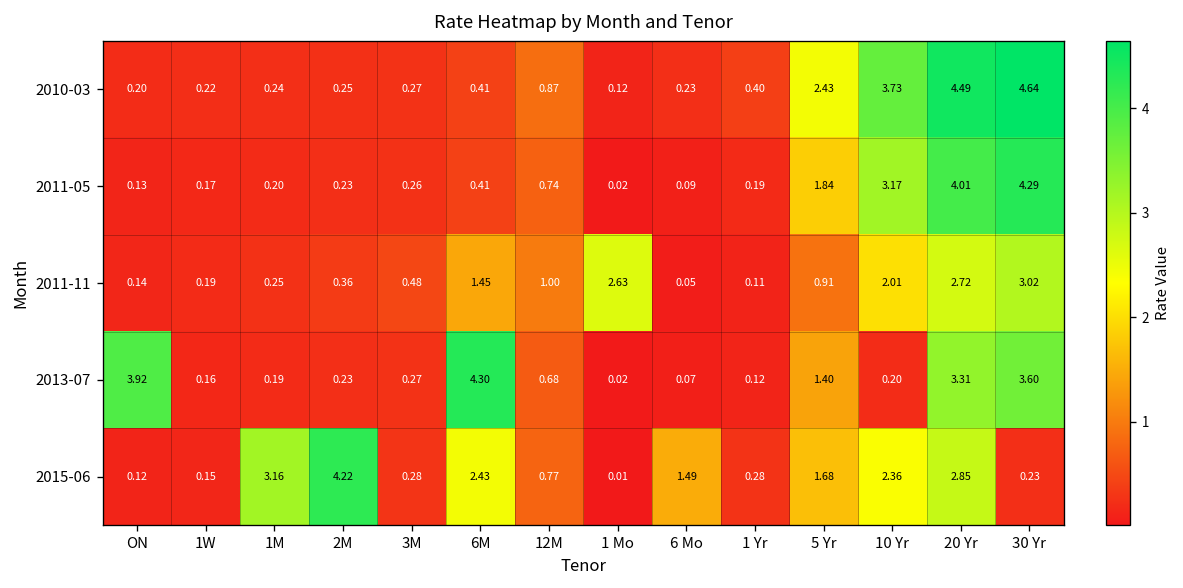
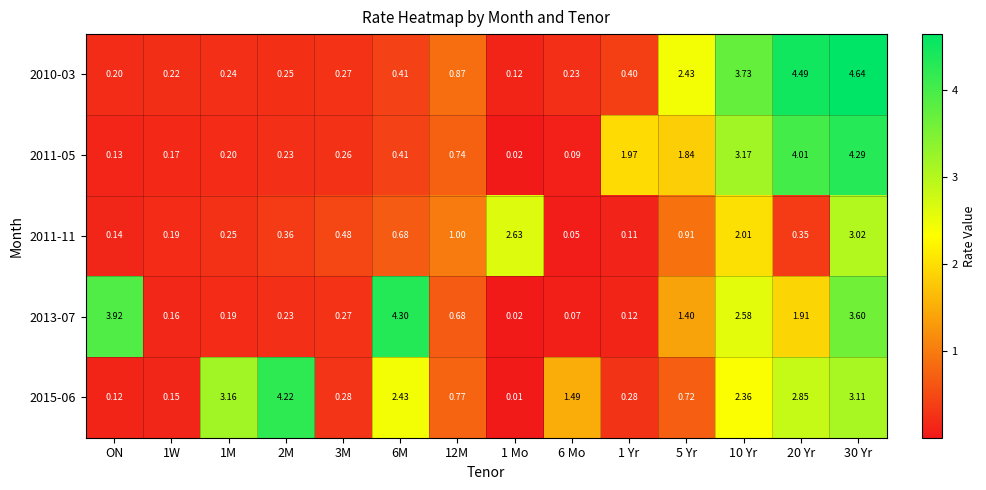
  {
    "2010-03": {
      "ON": 0.20,
      "1W": 0.22,
      "1M": 0.24,
      "2M": 0.25,
      "3M": 0.27,
      "6M": 0.41,
      "12M": 0.87,
      "1 Mo": 0.12,
      "6 Mo": 0.23,
      "1 Yr": 0.40,
      "5 Yr": 2.43,
      "10 Yr": 3.73,
      "20 Yr": 4.49,
      "30 Yr": 4.64
    },
    "2011-05": {
      "ON": 0.13,
      "1W": 0.17,
      "1M": 0.20,
      "2M": 0.23,
      "3M": 0.26,
      "6M": 0.41,
      "12M": 0.74,
      "1 Mo": 0.02,
      "6 Mo": 0.09,
-     "1 Yr": 0.19,
+     "1 Yr": 1.97,
      "5 Yr": 1.84,
      "10 Yr": 3.17,
      "20 Yr": 4.01,
      "30 Yr": 4.29
    },
    "2011-11": {
      "ON": 0.14,
      "1W": 0.19,
      "1M": 0.25,
      "2M": 0.36,
      "3M": 0.48,
-     "6M": 1.45,
+     "6M": 0.68,
      "12M": 1.00,
      "1 Mo": 2.63,
      "6 Mo": 0.05,
      "1 Yr": 0.11,
      "5 Yr": 0.91,
      "10 Yr": 2.01,
-     "20 Yr": 2.72,
+     "20 Yr": 0.35,
      "30 Yr": 3.02
    },
    "2013-07": {
      "ON": 3.92,
      "1W": 0.16,
      "1M": 0.19,
      "2M": 0.23,
      "3M": 0.27,
      "6M": 4.30,
      "12M": 0.68,
      "1 Mo": 0.02,
      "6 Mo": 0.07,
      "1 Yr": 0.12,
      "5 Yr": 1.40,
-     "10 Yr": 0.20,
-     "20 Yr": 3.31,
+     "10 Yr": 2.58,
+     "20 Yr": 1.91,
      "30 Yr": 3.60
    },
    "2015-06": {
      "ON": 0.12,
      "1W": 0.15,
      "1M": 3.16,
      "2M": 4.22,
      "3M": 0.28,
      "6M": 2.43,
      "12M": 0.77,
      "1 Mo": 0.01,
      "6 Mo": 1.49,
      "1 Yr": 0.28,
-     "5 Yr": 1.68,
+     "5 Yr": 0.72,
      "10 Yr": 2.36,
      "20 Yr": 2.85,
-     "30 Yr": 0.23
+     "30 Yr": 3.11
    }
  }
